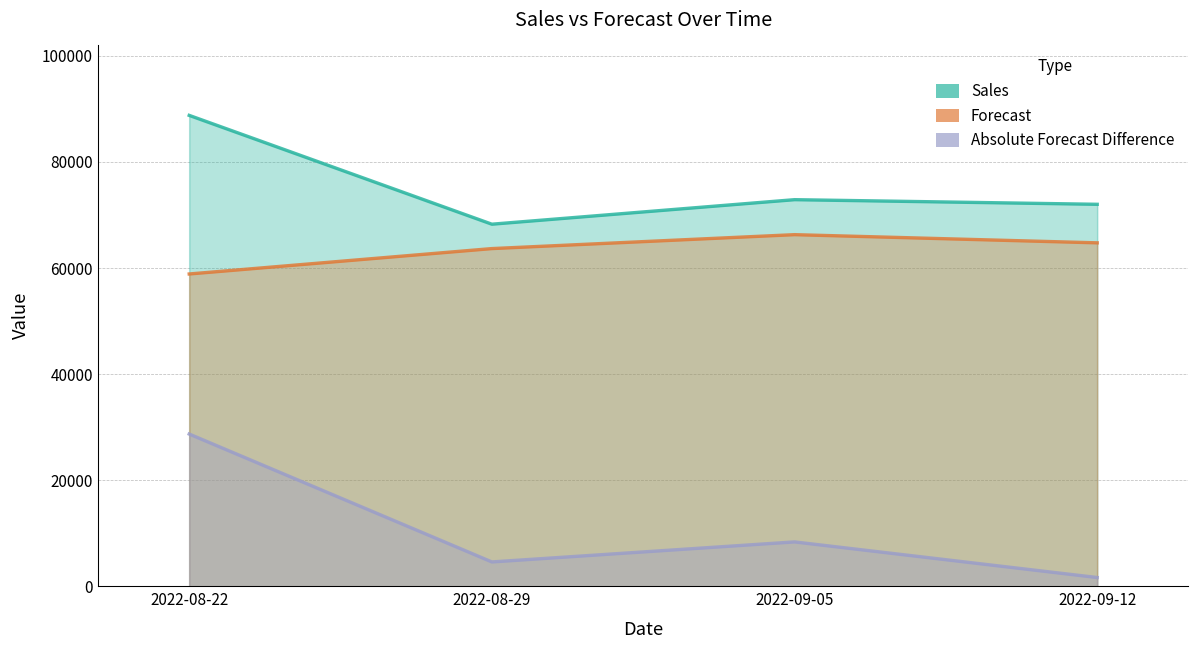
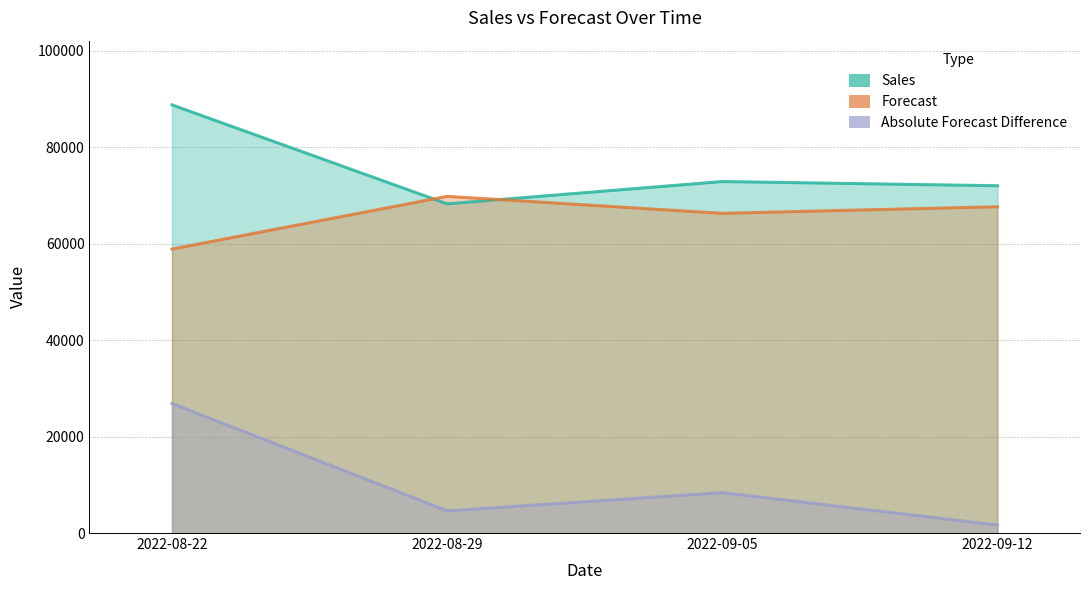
  {
    "Sales": {
      "2022-08-22": 89000,
      "2022-08-29": 68000,
      "2022-09-05": 73000,
      "2022-09-12": 72000
    },
    "Forecast": {
      "2022-08-22": 59000,
-     "2022-08-29": 64000,
+     "2022-08-29": 70000,
      "2022-09-05": 66000,
-     "2022-09-12": 65000
+     "2022-09-12": 68000
    },
    "Absolute Forecast Difference": {
-     "2022-08-22": 29000,
+     "2022-08-22": 27000,
      "2022-08-29": 5000,
      "2022-09-05": 8000,
      "2022-09-12": 2000
    }
  }
